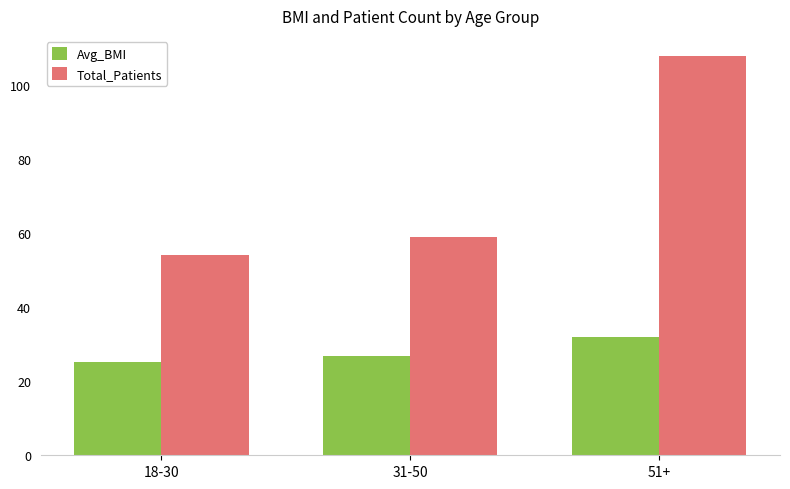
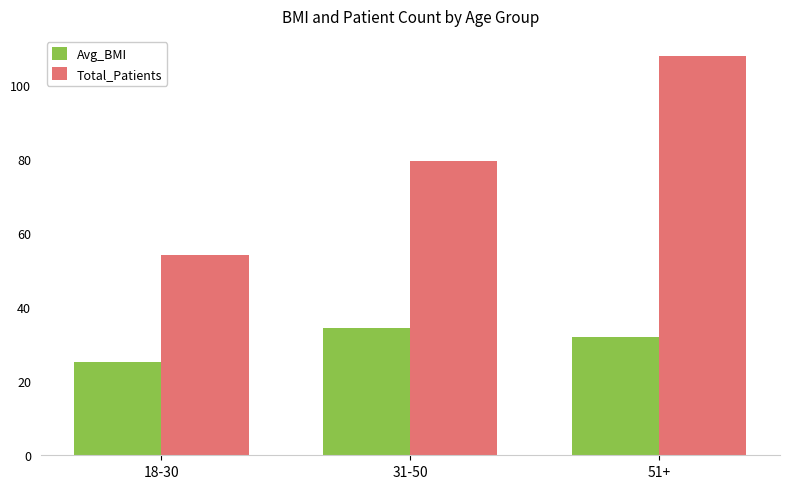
  {
    "Avg_BMI": {
      "18-30": 25,
-     "31-50": 27,
+     "31-50": 34,
      "51+": 32
    },
    "Total_Patients": {
      "18-30": 54,
-     "31-50": 59,
+     "31-50": 80,
      "51+": 108
    }
  }
